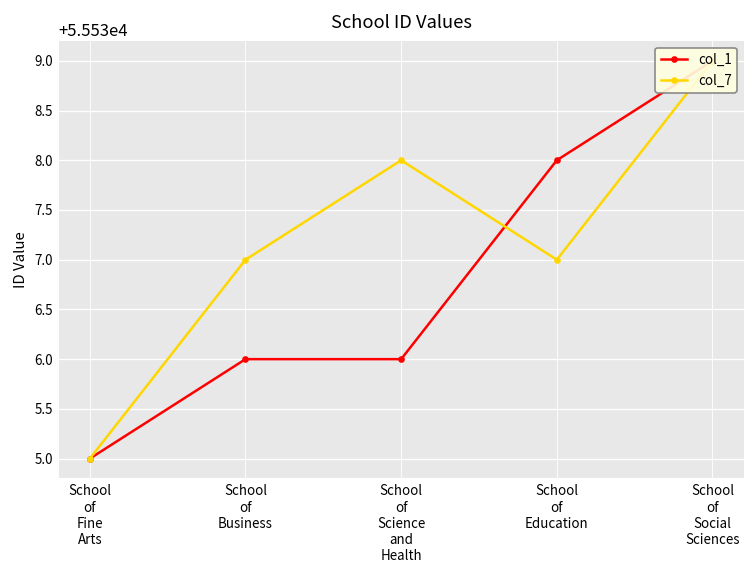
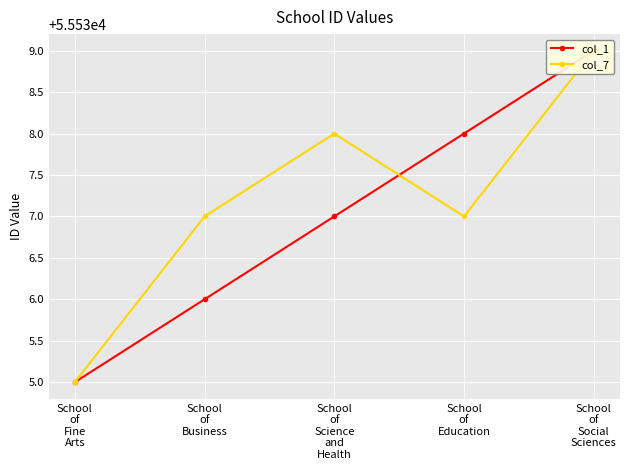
  {
    "col_1": {
      "School of Business": 55536,
-     "School of Science and Health": 55536,
+     "School of Science and Health": 55537,
      "School of Education": 55538
    },
    "col_7": {
      "School of Business": 55537,
      "School of Science and Health": 55538,
      "School of Education": 55537
    }
  }
